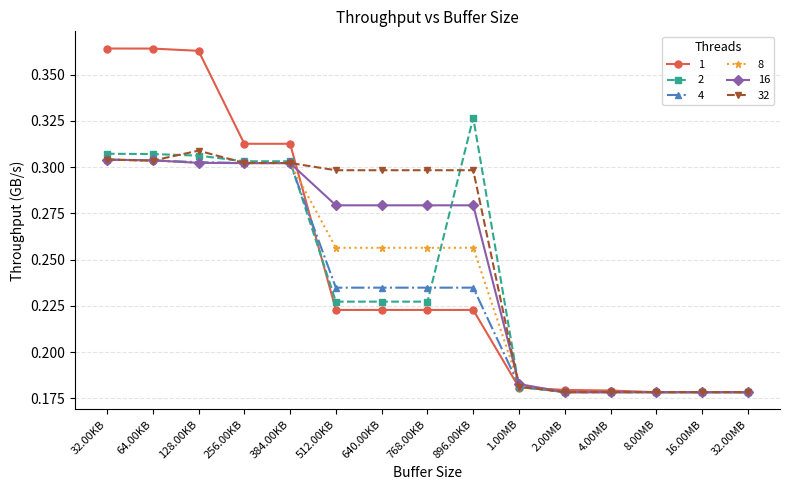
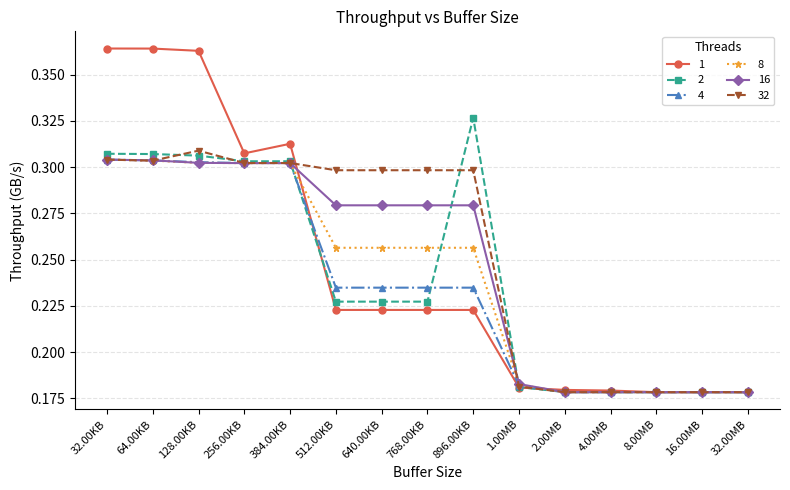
  {
    "1": {
      "32.00KB": 0.364,
      "64.00KB": 0.364,
      "128.00KB": 0.363,
-     "256.00KB": 0.313,
+     "256.00KB": 0.307,
      "384.00KB": 0.313,
      "512.00KB": 0.223,
      "640.00KB": 0.223,
      "768.00KB": 0.223,
      "896.00KB": 0.223
    },
    "2": {
      "32.00KB": 0.307,
      "64.00KB": 0.307,
      "128.00KB": 0.306,
      "512.00KB": 0.227,
      "640.00KB": 0.227,
      "768.00KB": 0.227,
      "896.00KB": 0.327
    },
    "4": {
      "512.00KB": 0.235,
      "640.00KB": 0.235,
      "768.00KB": 0.235,
      "896.00KB": 0.235
    },
    "8": {
      "512.00KB": 0.256,
      "640.00KB": 0.256,
      "768.00KB": 0.256,
      "896.00KB": 0.256
    },
    "16": {
      "512.00KB": 0.279,
      "640.00KB": 0.279,
      "768.00KB": 0.279,
      "896.00KB": 0.279
    },
    "32": {
      "128.00KB": 0.309,
      "512.00KB": 0.298,
      "640.00KB": 0.298,
      "768.00KB": 0.298,
      "896.00KB": 0.298
    }
  }
